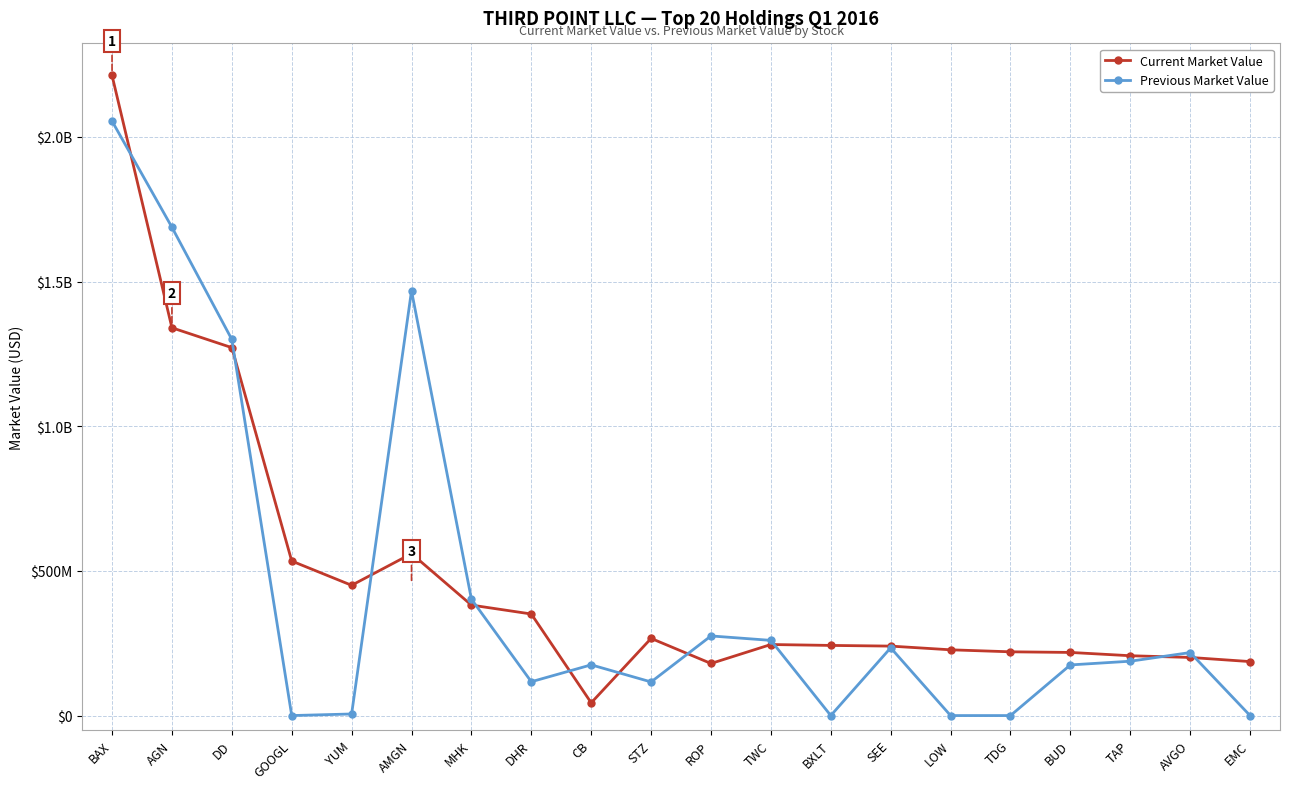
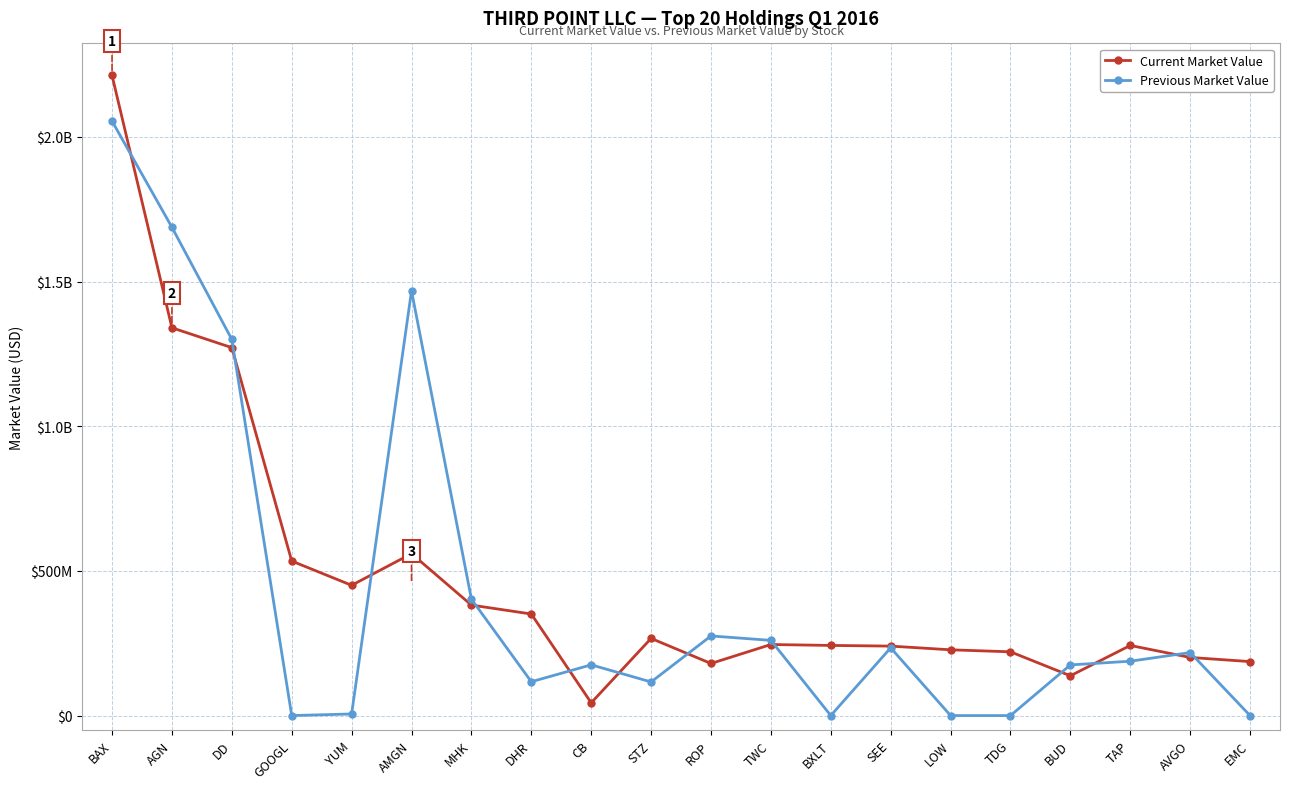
  {
    "Current Market Value": {
      "DD": "$1270000000",
      "GOOGL": "$530000000",
      "YUM": "$450000000",
      "MHK": "$380000000",
      "DHR": "$350000000",
      "CB": "$40000000",
      "STZ": "$270000000",
      "ROP": "$180000000",
      "TWC": "$250000000",
      "BXLT": "$240000000",
      "LOW": "$230000000",
      "TDG": "$220000000",
-     "BUD": "$220000000",
-     "TAP": "$210000000",
+     "BUD": "$140000000",
+     "TAP": "$240000000",
      "AVGO": "$200000000",
      "EMC": "$190000000"
    },
    "Previous Market Value": {
      "BAX": "$2050000000",
      "AGN": "$1690000000",
      "DD": "$1300000000",
      "GOOGL": "$0",
      "YUM": "$10000000",
      "AMGN": "$1470000000",
      "MHK": "$400000000",
      "DHR": "$120000000",
      "CB": "$180000000",
      "STZ": "$120000000",
      "ROP": "$280000000",
      "TWC": "$260000000",
      "BXLT": "$0",
      "LOW": "$0",
      "TDG": "$0",
      "BUD": "$180000000",
      "TAP": "$190000000",
      "AVGO": "$220000000",
      "EMC": "$0"
    }
  }
